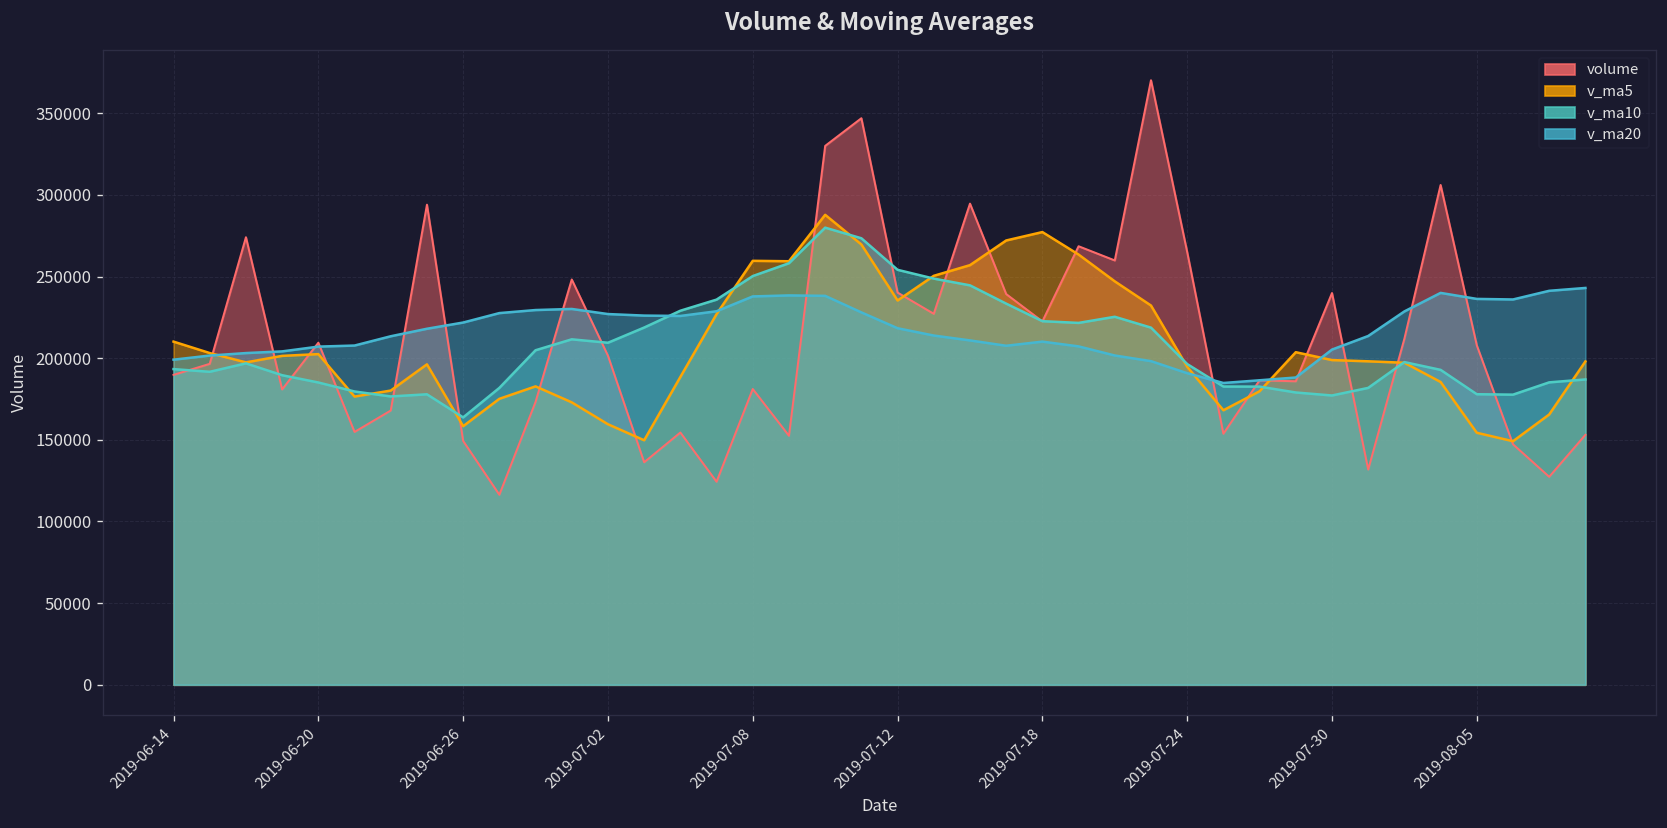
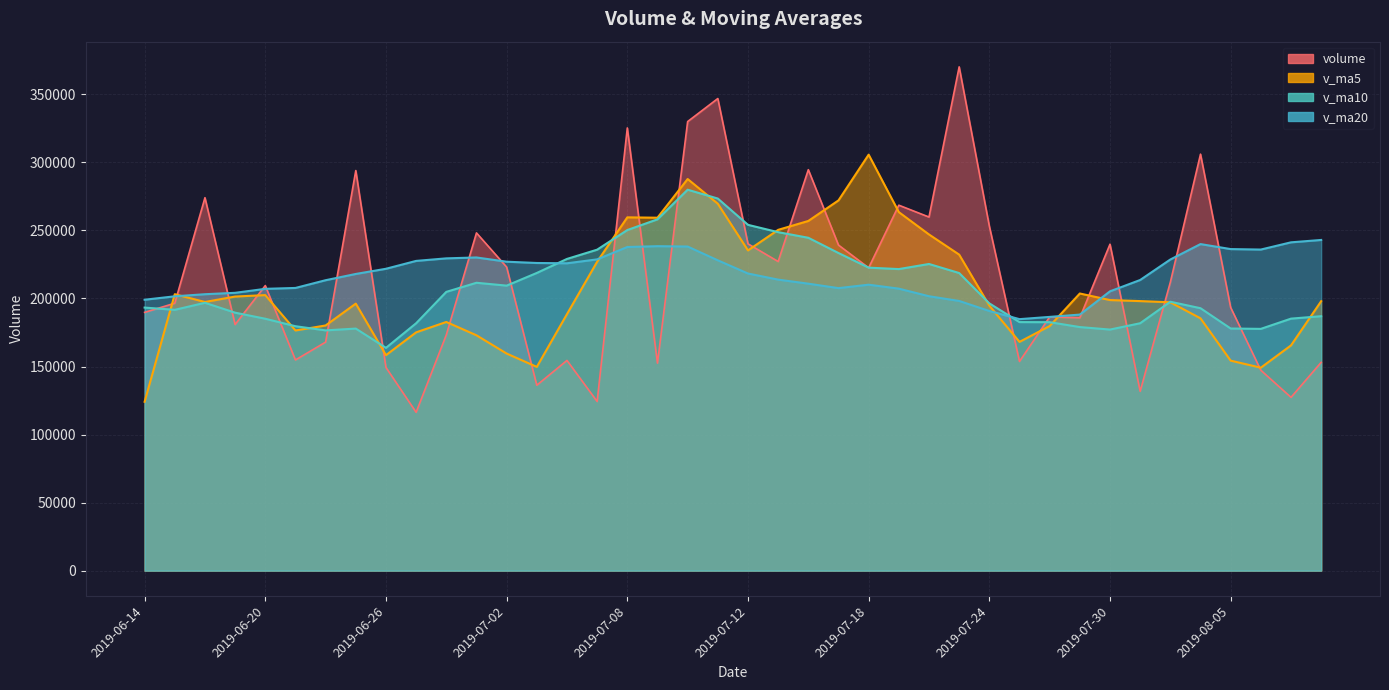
  {
    "volume": {
      "2019-06-14": 190000,
      "2019-06-20": 209000,
      "2019-06-26": 149000,
-     "2019-07-02": 202000,
-     "2019-07-08": 181000,
+     "2019-07-02": 223000,
+     "2019-07-08": 325000,
      "2019-07-12": 240000,
-     "2019-07-24": 265000,
+     "2019-07-24": 253000,
      "2019-07-30": 240000,
-     "2019-08-05": 208000
+     "2019-08-05": 193000
    },
    "v_ma5": {
-     "2019-06-14": 210000,
+     "2019-06-14": 124000,
      "2019-06-20": 202000,
      "2019-06-26": 158000,
      "2019-07-02": 160000,
      "2019-07-08": 260000,
      "2019-07-12": 235000,
-     "2019-07-18": 277000,
+     "2019-07-18": 306000,
      "2019-07-30": 199000,
      "2019-08-05": 154000
    }
  }
